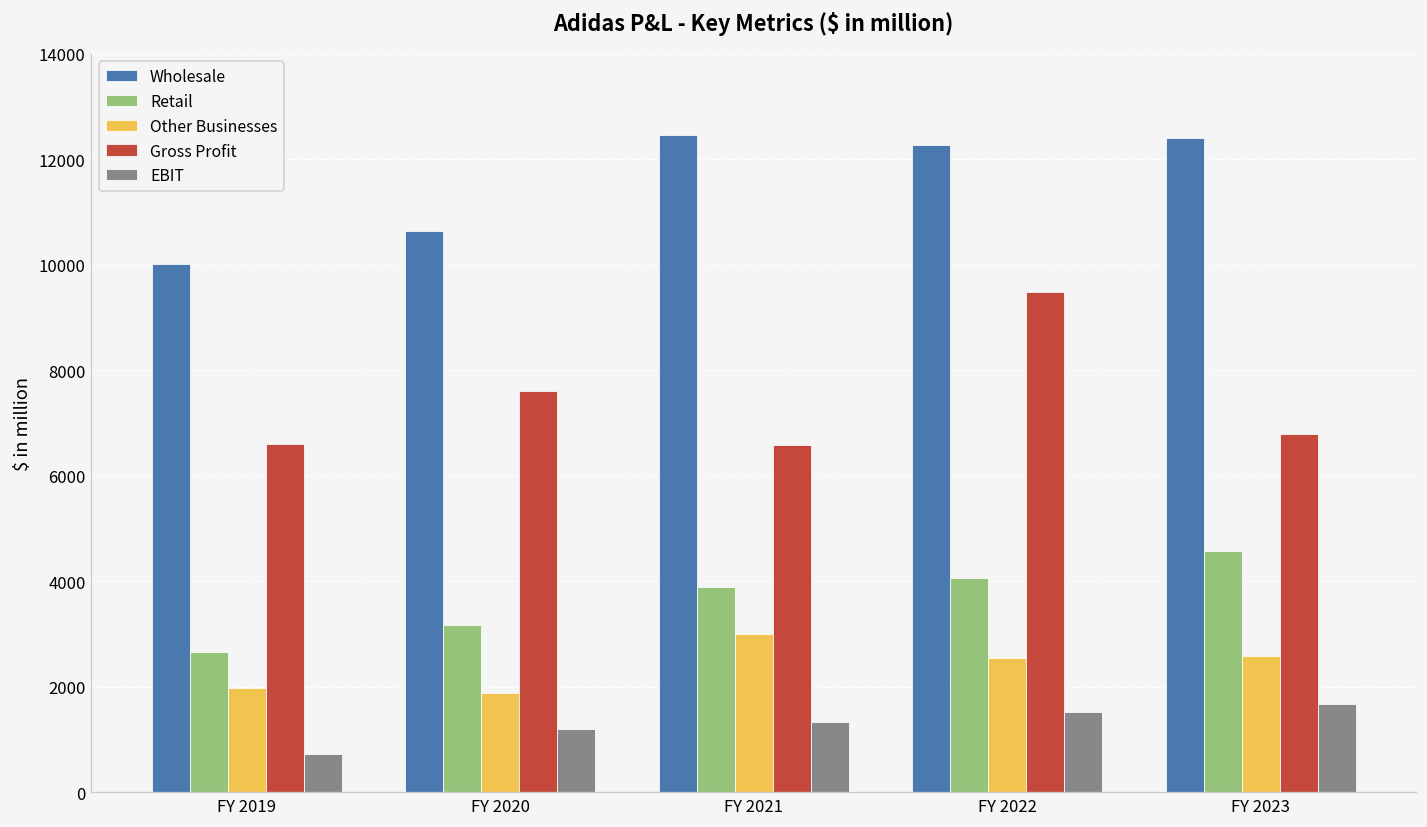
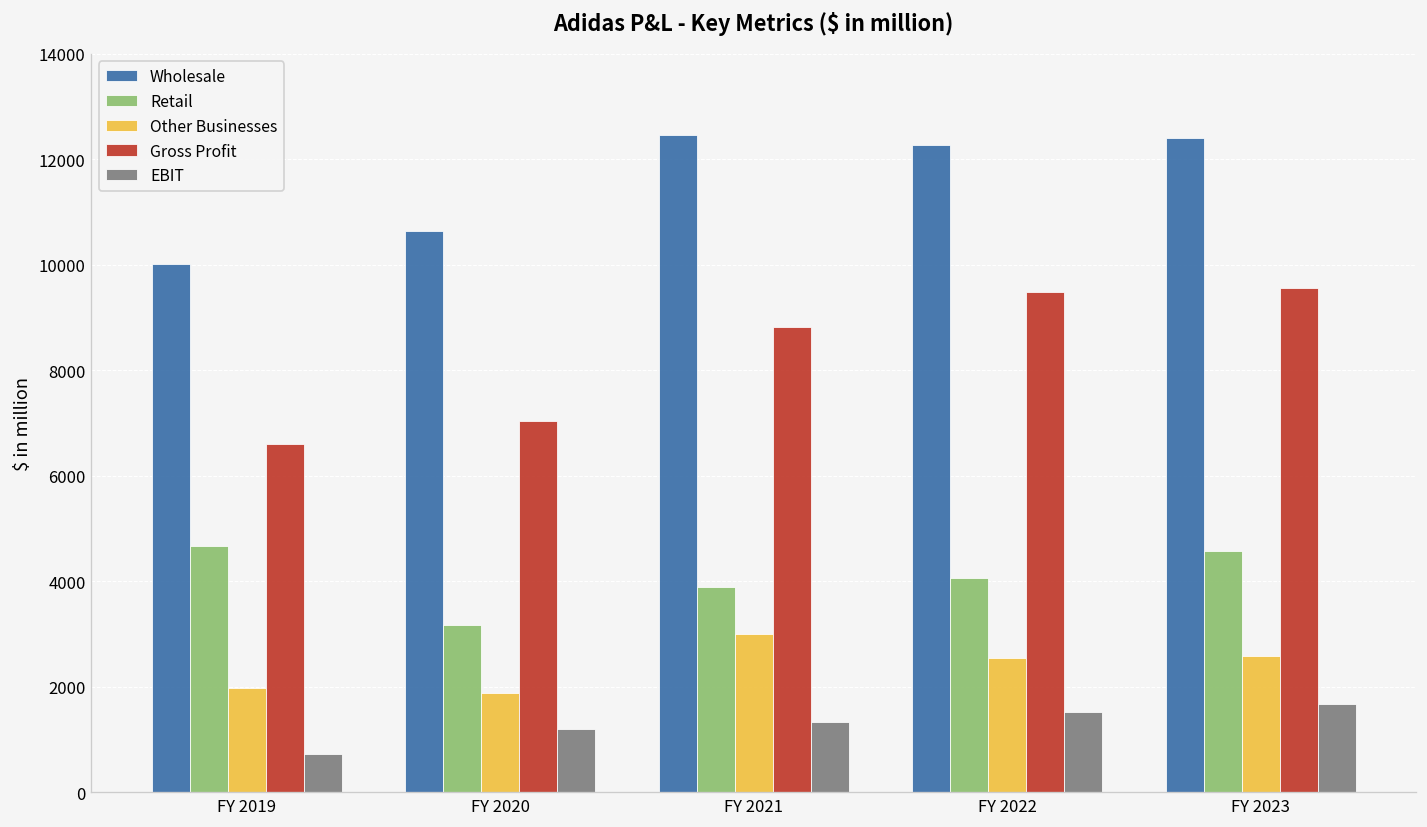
  {
    "Wholesale": {
      "FY 2019": 10000,
      "FY 2020": 10600,
      "FY 2021": 12500,
      "FY 2022": 12300,
      "FY 2023": 12400
    },
    "Retail": {
-     "FY 2019": 2700,
+     "FY 2019": 4700,
      "FY 2020": 3200,
      "FY 2021": 3900,
      "FY 2022": 4100,
      "FY 2023": 4600
    },
    "Other Businesses": {
      "FY 2019": 2000,
      "FY 2020": 1900,
      "FY 2021": 3000,
      "FY 2022": 2500,
      "FY 2023": 2600
    },
    "Gross Profit": {
      "FY 2019": 6600,
-     "FY 2020": 7600,
-     "FY 2021": 6600,
+     "FY 2020": 7000,
+     "FY 2021": 8800,
      "FY 2022": 9500,
-     "FY 2023": 6800
+     "FY 2023": 9600
    },
    "EBIT": {
      "FY 2019": 700,
      "FY 2020": 1200,
      "FY 2021": 1300,
      "FY 2022": 1500,
      "FY 2023": 1700
    }
  }
